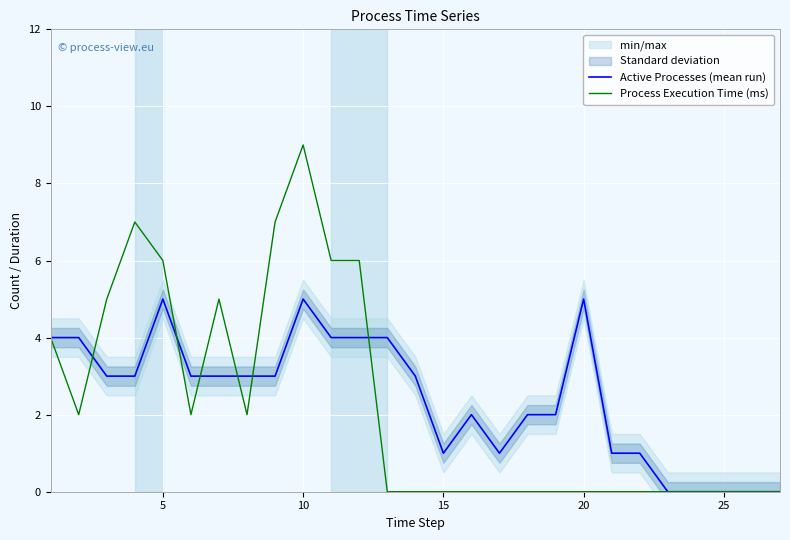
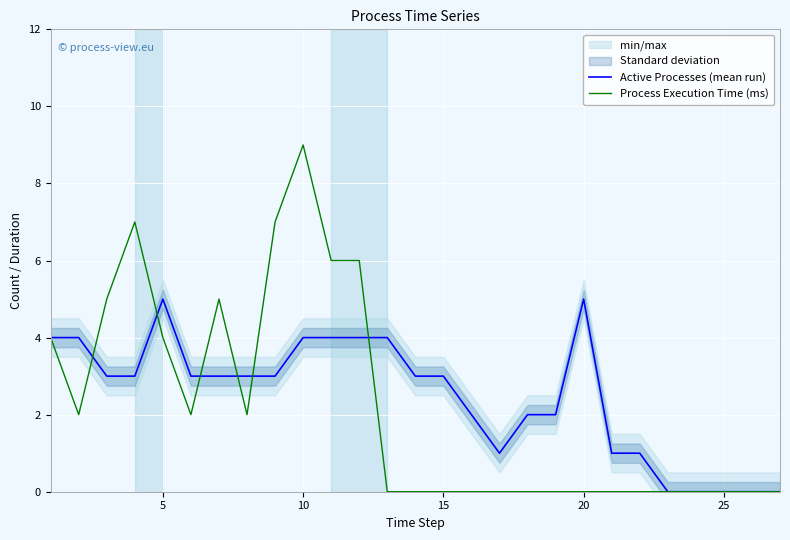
  {
    "Active Processes (mean run)": {
      "5": 5,
-     "10": 5,
-     "15": 1,
+     "10": 4,
+     "15": 3,
      "20": 5
    },
    "Process Execution Time (ms)": {
-     "5": 6,
+     "5": 4,
      "10": 9,
      "15": 0,
      "20": 0
    }
  }
